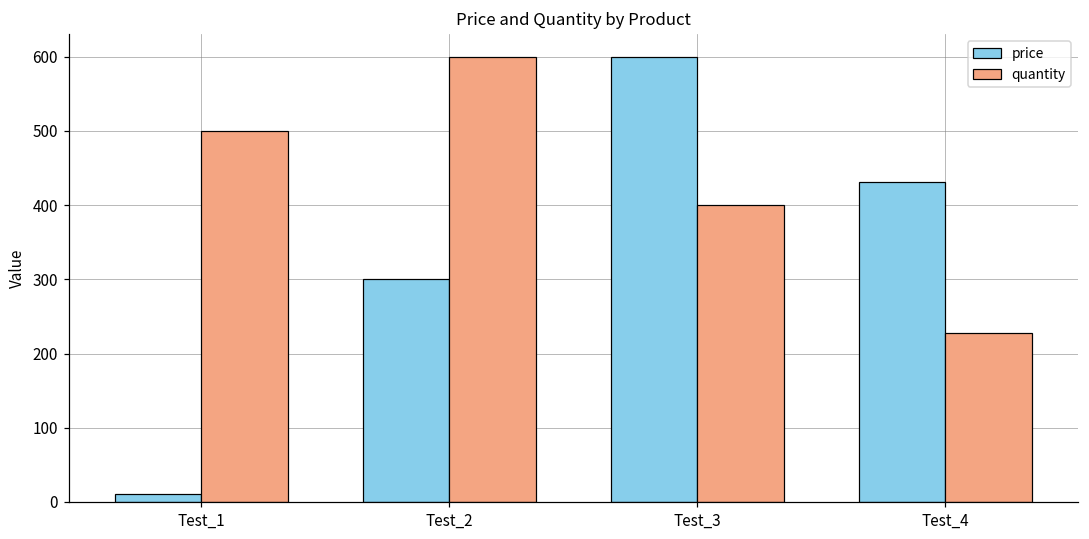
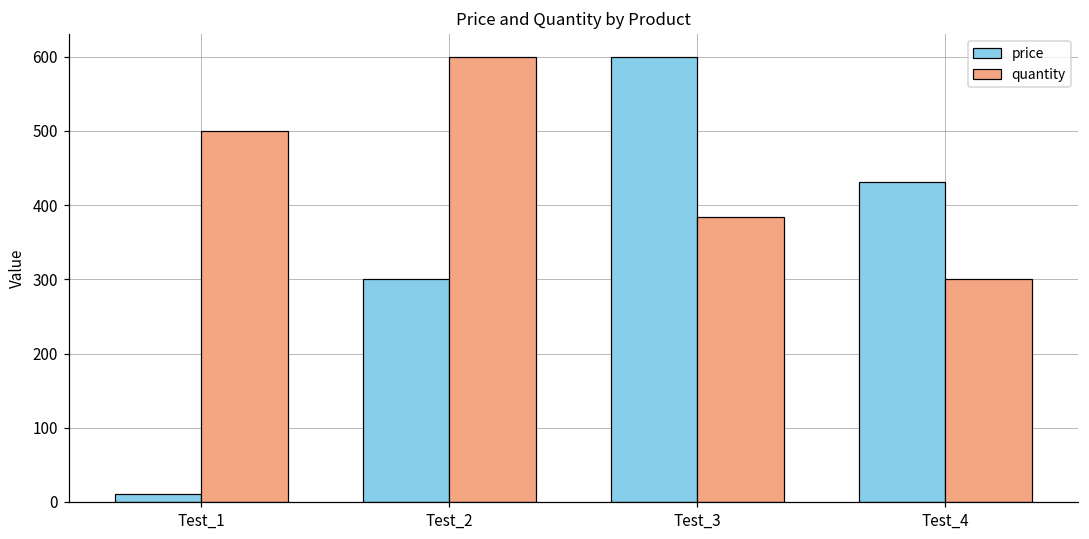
  {
    "price": {
      "Test_1": 10,
      "Test_2": 300,
      "Test_3": 600,
      "Test_4": 430
    },
    "quantity": {
      "Test_1": 500,
      "Test_2": 600,
-     "Test_3": 400,
-     "Test_4": 230
+     "Test_3": 380,
+     "Test_4": 300
    }
  }
